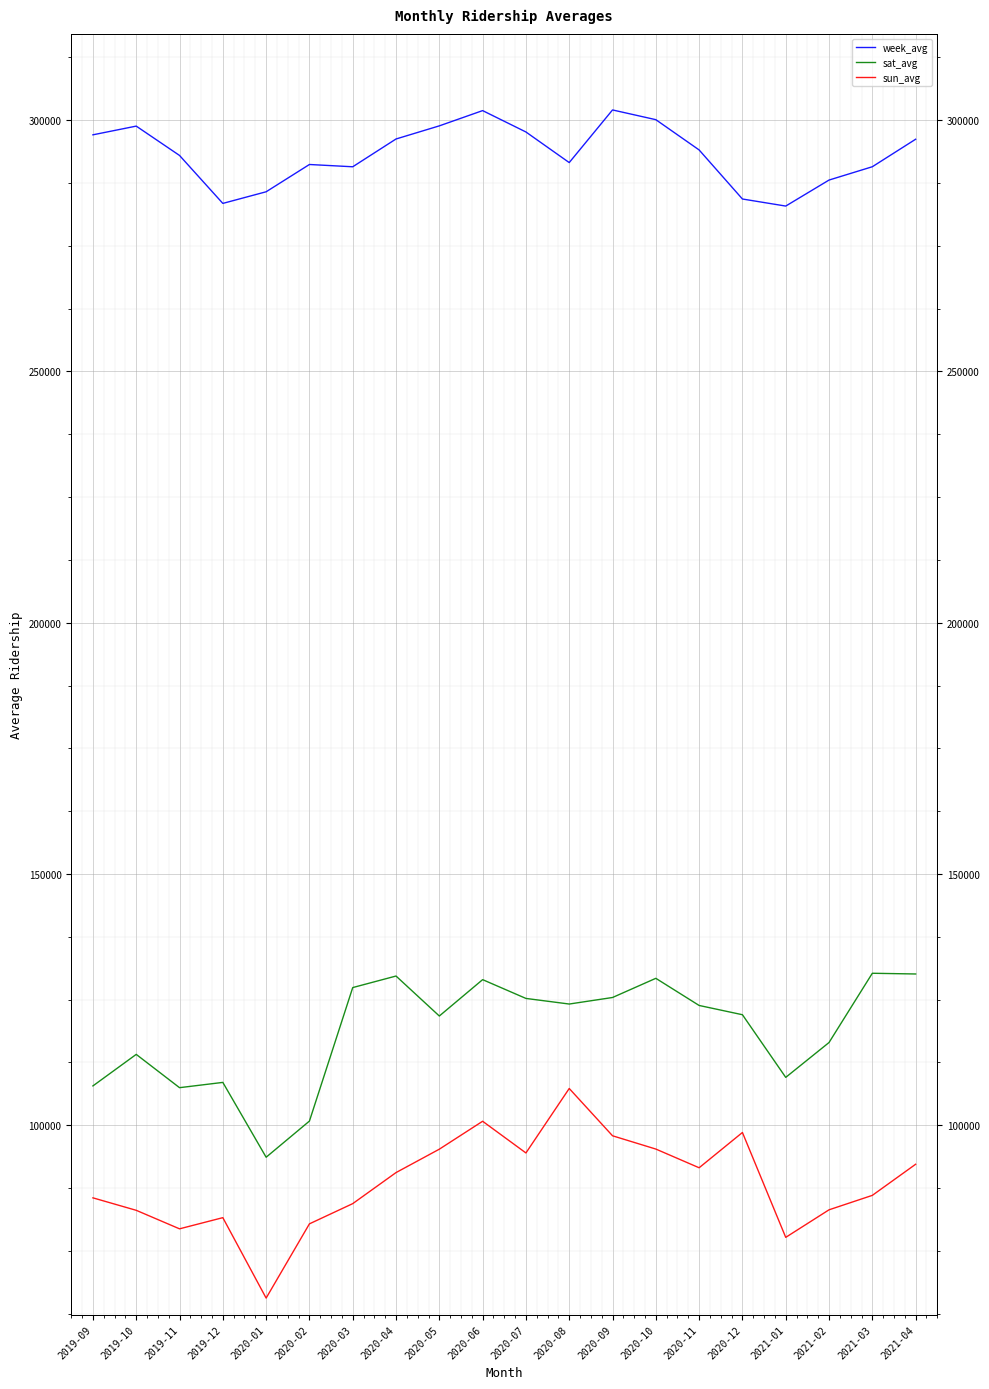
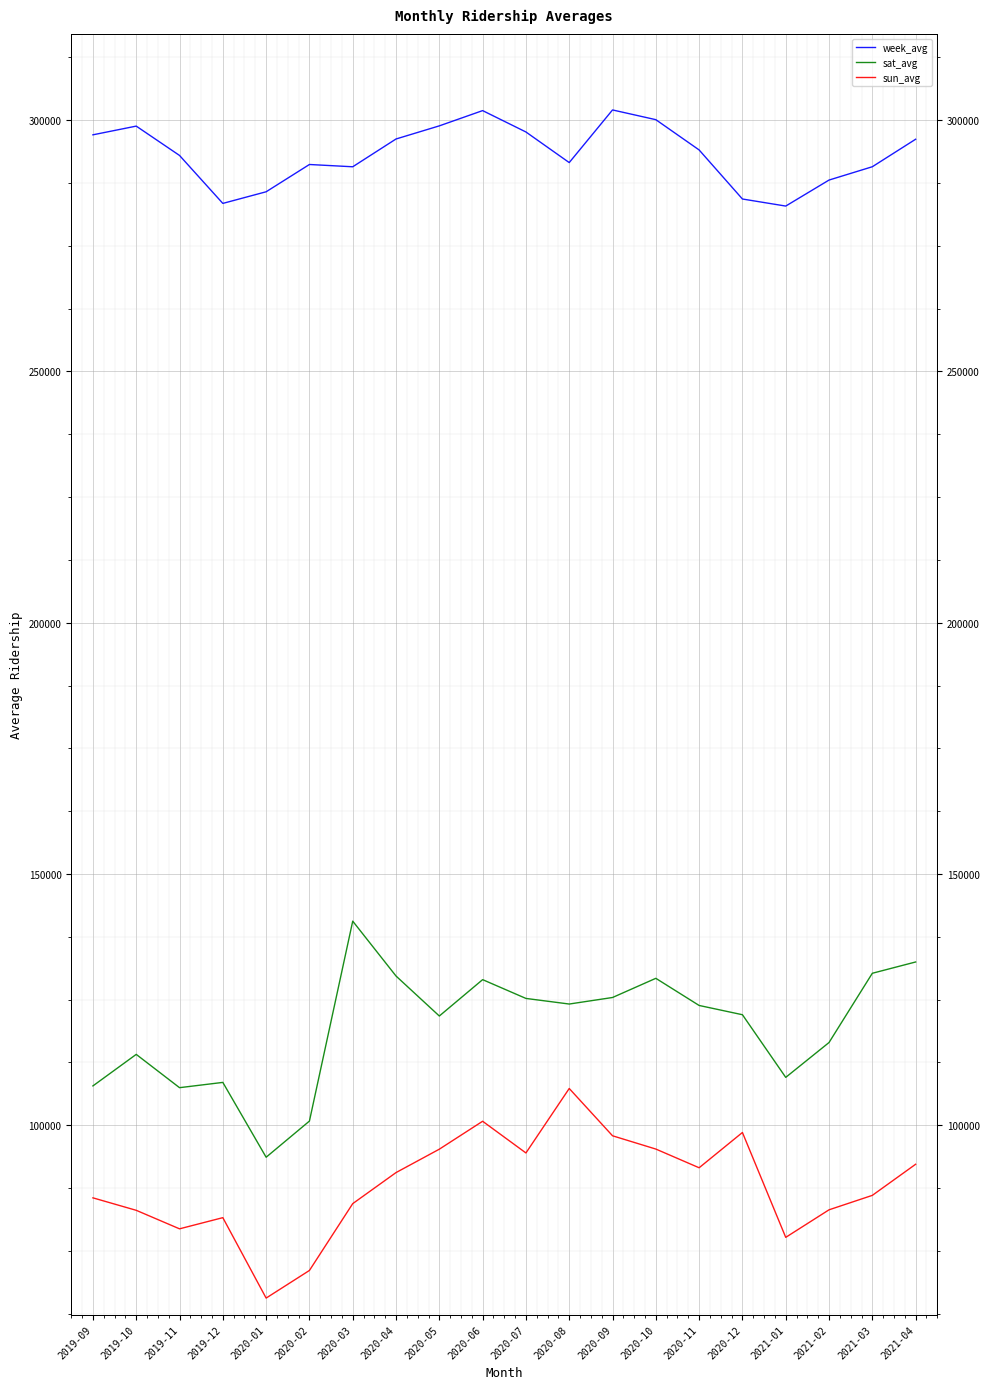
  {
    "week_avg": {
      "2019-09": 297000,
      "2019-10": 299000,
      "2019-11": 293000,
      "2019-12": 283000,
      "2020-01": 286000,
      "2020-02": 291000,
      "2020-03": 291000,
      "2020-04": 296000,
      "2020-05": 299000,
      "2020-06": 302000,
      "2020-07": 298000,
      "2020-08": 292000,
      "2020-09": 302000,
      "2020-10": 300000,
      "2020-11": 294000,
      "2020-12": 284000,
      "2021-01": 283000,
      "2021-02": 288000,
      "2021-03": 291000,
      "2021-04": 296000
    },
    "sat_avg": {
      "2019-09": 108000,
      "2019-10": 114000,
      "2019-11": 107000,
      "2019-12": 109000,
      "2020-01": 94000,
      "2020-02": 101000,
-     "2020-03": 127000,
+     "2020-03": 141000,
      "2020-04": 130000,
      "2020-05": 122000,
      "2020-06": 129000,
      "2020-07": 125000,
      "2020-08": 124000,
      "2020-09": 125000,
      "2020-10": 129000,
      "2020-11": 124000,
      "2020-12": 122000,
      "2021-01": 110000,
      "2021-02": 116000,
      "2021-03": 130000,
-     "2021-04": 130000
+     "2021-04": 132000
    },
    "sun_avg": {
      "2019-09": 86000,
      "2019-10": 83000,
      "2019-11": 79000,
      "2019-12": 82000,
      "2020-01": 66000,
-     "2020-02": 80000,
+     "2020-02": 71000,
      "2020-03": 84000,
      "2020-04": 91000,
      "2020-05": 95000,
      "2020-06": 101000,
      "2020-07": 94000,
      "2020-08": 107000,
      "2020-09": 98000,
      "2020-10": 95000,
      "2020-11": 92000,
      "2020-12": 99000,
      "2021-01": 78000,
      "2021-02": 83000,
      "2021-03": 86000,
      "2021-04": 92000
    }
  }
